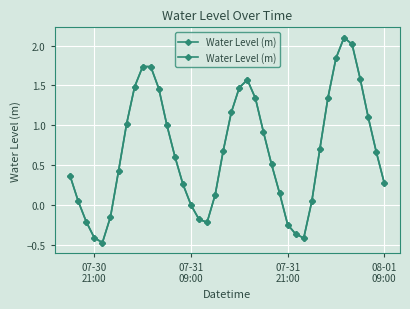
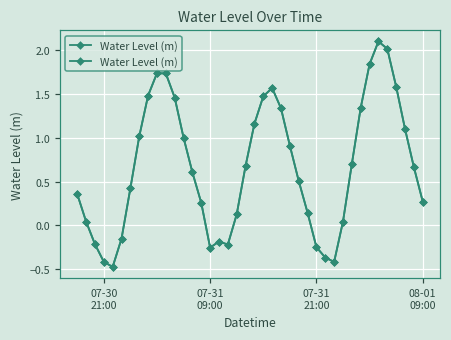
  {
    "07-30 21:00": -0.4,
-   "07-31 09:00": 0.0,
+   "07-31 09:00": -0.3,
    "07-31 21:00": -0.2,
    "08-01 09:00": 0.3
  }
